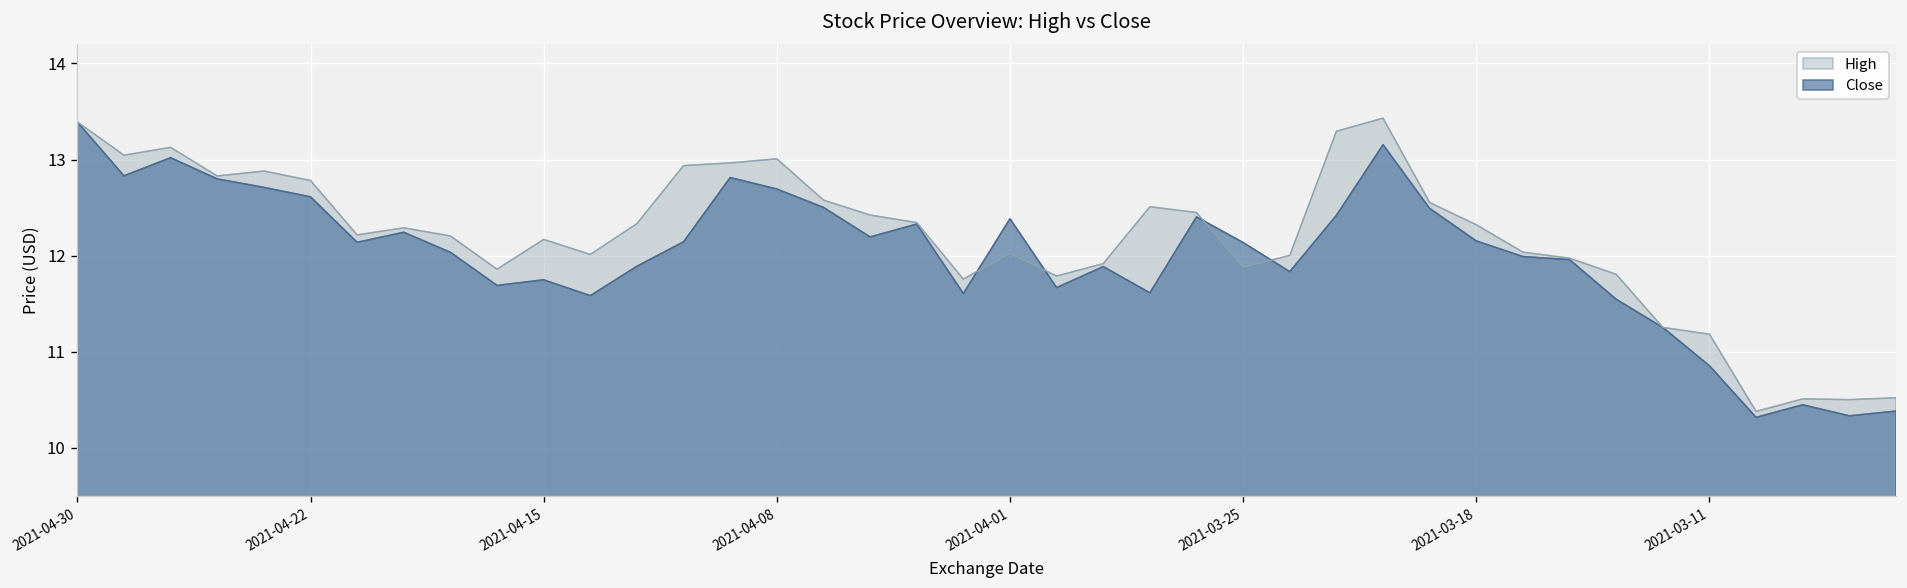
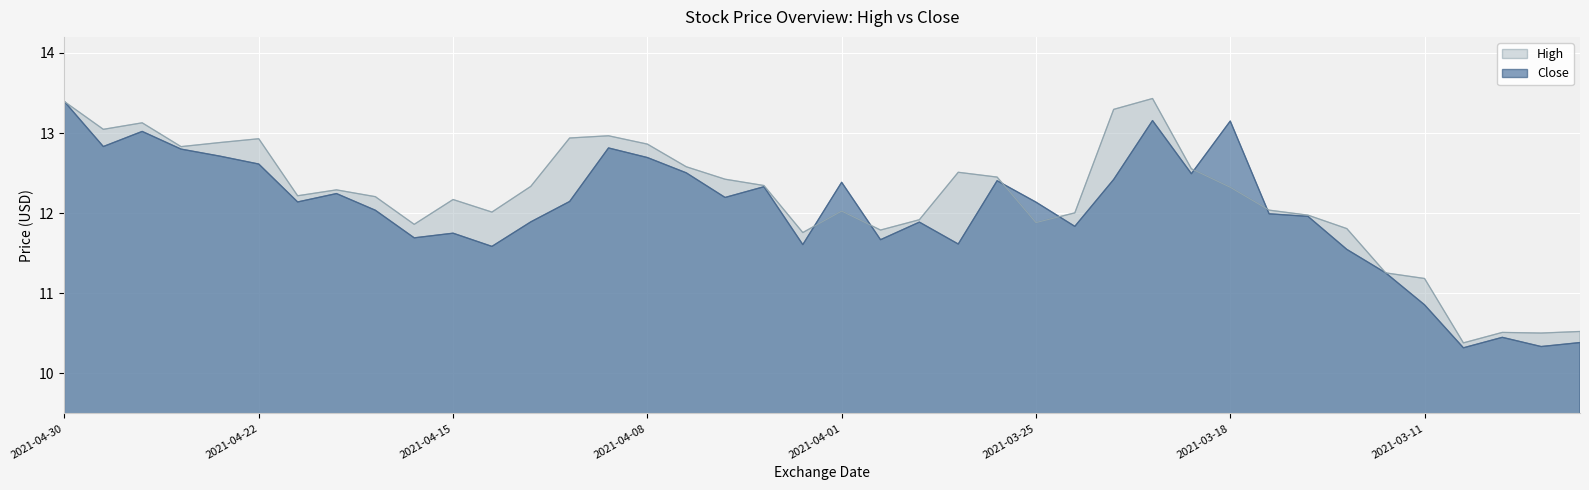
  {
    "High": {
-     "2021-04-22": 12.8,
+     "2021-04-22": 12.9,
      "2021-04-15": 12.2,
-     "2021-04-08": 13.0,
+     "2021-04-08": 12.9,
      "2021-04-01": 12.0,
      "2021-03-25": 11.9,
      "2021-03-18": 12.3,
      "2021-03-11": 11.2
    },
    "Close": {
      "2021-04-22": 12.6,
      "2021-04-15": 11.7,
      "2021-04-08": 12.7,
      "2021-04-01": 12.4,
      "2021-03-25": 12.1,
-     "2021-03-18": 12.2,
+     "2021-03-18": 13.1,
      "2021-03-11": 10.9
    }
  }
